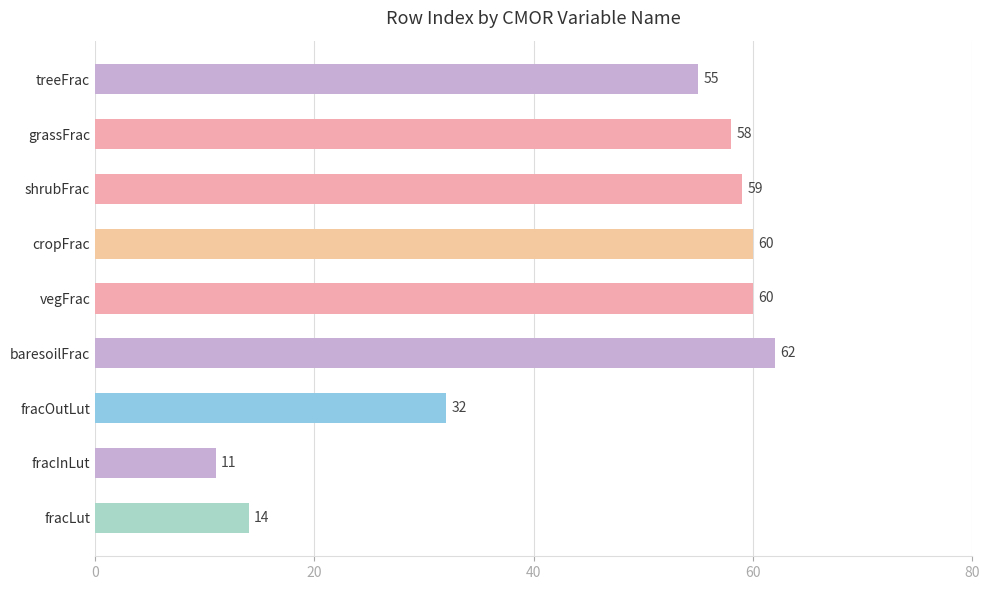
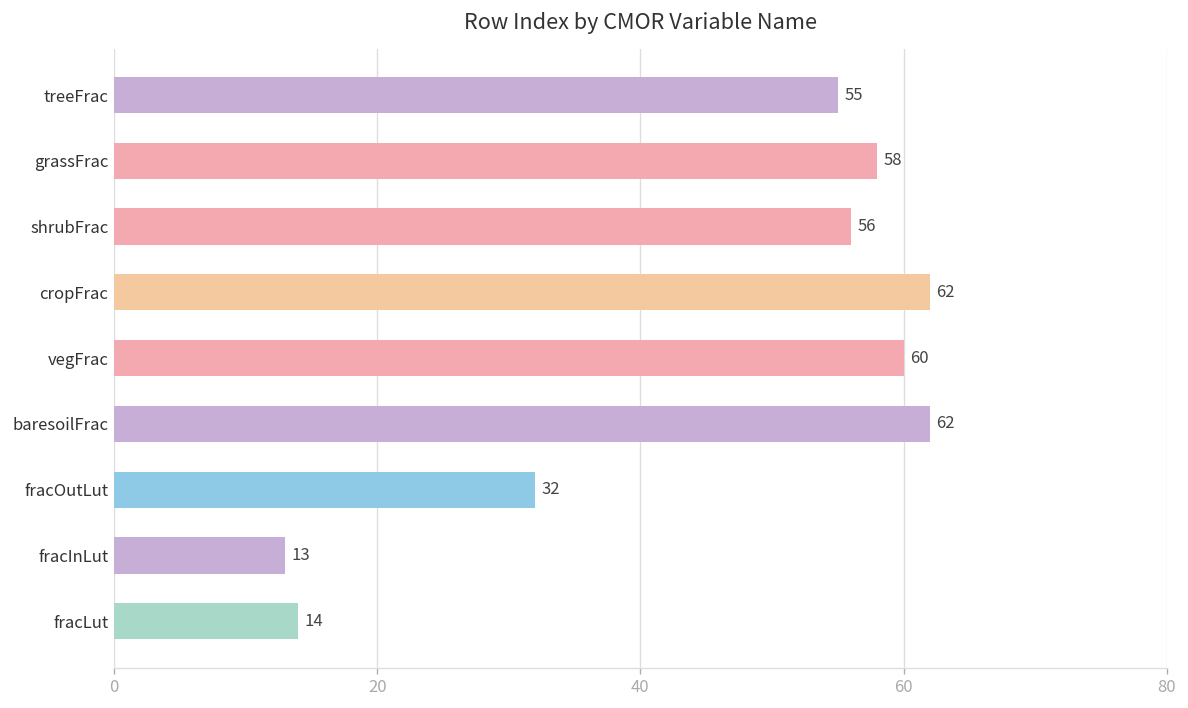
  {
    "treeFrac": 55,
    "grassFrac": 58,
-   "shrubFrac": 59,
-   "cropFrac": 60,
+   "shrubFrac": 56,
+   "cropFrac": 62,
    "vegFrac": 60,
    "baresoilFrac": 62,
    "fracOutLut": 32,
-   "fracInLut": 11,
+   "fracInLut": 13,
    "fracLut": 14
  }
